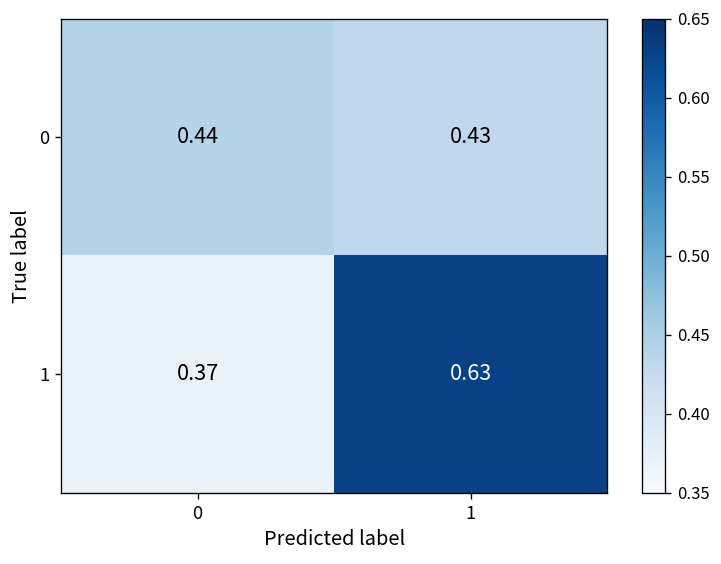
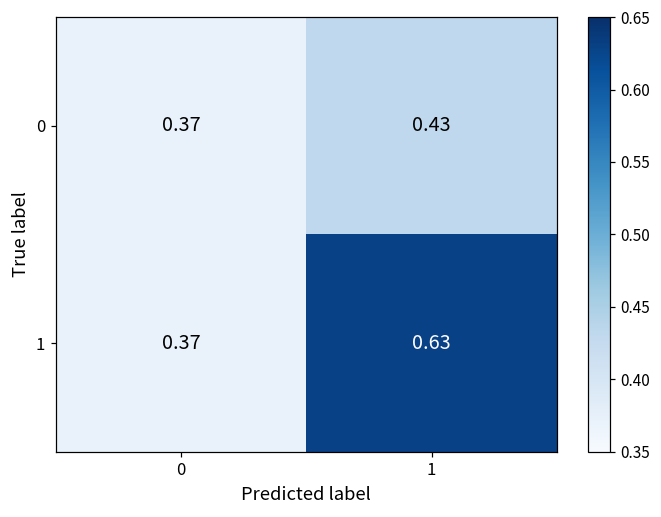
  {
    "0": {
-     "0": 0.44,
+     "0": 0.37,
      "1": 0.43
    },
    "1": {
      "0": 0.37,
      "1": 0.63
    }
  }
